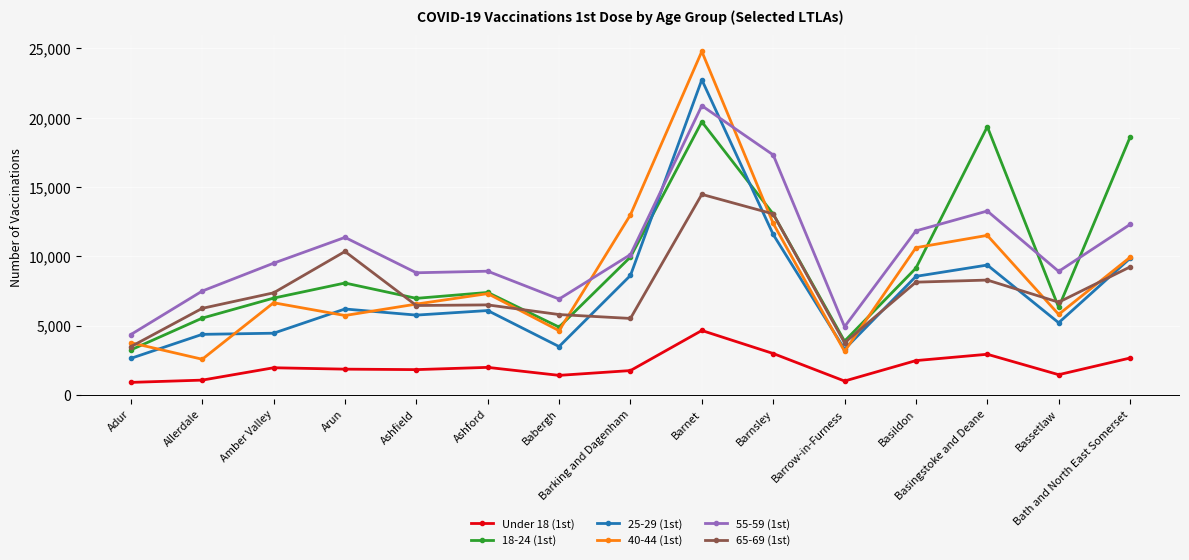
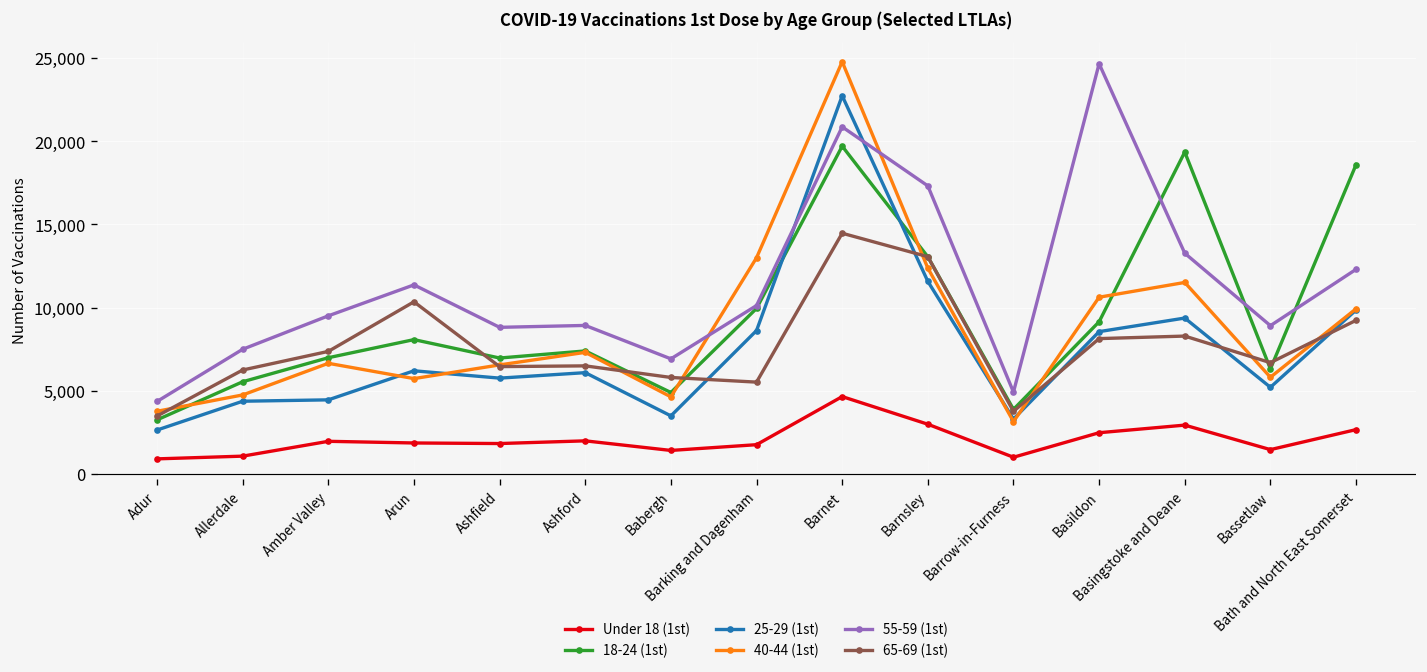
  {
    "Under 18 (1st)": {
      "Adur": "900",
      "Allerdale": "1,100",
      "Amber Valley": "2,000",
      "Arun": "1,900",
      "Ashfield": "1,800",
      "Ashford": "2,000",
      "Babergh": "1,400",
      "Barking and Dagenham": "1,800",
      "Barnet": "4,600",
      "Barnsley": "3,000",
      "Barrow-in-Furness": "1,000",
      "Basildon": "2,500",
      "Basingstoke and Deane": "2,900",
      "Bassetlaw": "1,500",
      "Bath and North East Somerset": "2,700"
    },
    "18-24 (1st)": {
      "Adur": "3,200",
      "Allerdale": "5,500",
      "Amber Valley": "7,000",
      "Arun": "8,100",
      "Ashfield": "7,000",
      "Babergh": "4,900",
      "Barnet": "19,700",
      "Basildon": "9,100",
      "Basingstoke and Deane": "19,400",
      "Bassetlaw": "6,300",
      "Bath and North East Somerset": "18,600"
    },
    "25-29 (1st)": {
      "Adur": "2,600",
      "Allerdale": "4,400",
      "Amber Valley": "4,400",
      "Arun": "6,200",
      "Ashfield": "5,800",
      "Ashford": "6,100",
      "Babergh": "3,500",
      "Barking and Dagenham": "8,600",
      "Barnet": "22,700",
      "Barnsley": "11,600",
      "Basildon": "8,600",
      "Basingstoke and Deane": "9,400",
      "Bassetlaw": "5,200"
    },
    "40-44 (1st)": {
      "Adur": "3,800",
-     "Allerdale": "2,600",
+     "Allerdale": "4,700",
      "Amber Valley": "6,600",
      "Arun": "5,700",
      "Babergh": "4,600",
      "Barking and Dagenham": "13,000",
      "Barnet": "24,800",
      "Barnsley": "12,400",
      "Basildon": "10,600",
      "Basingstoke and Deane": "11,500",
      "Bassetlaw": "5,800"
    },
    "55-59 (1st)": {
      "Adur": "4,400",
      "Allerdale": "7,500",
      "Amber Valley": "9,500",
      "Arun": "11,400",
      "Ashfield": "8,800",
      "Ashford": "8,900",
      "Babergh": "6,900",
      "Barnet": "20,900",
      "Barnsley": "17,300",
      "Barrow-in-Furness": "4,900",
-     "Basildon": "11,800",
+     "Basildon": "24,700",
      "Basingstoke and Deane": "13,300",
      "Bassetlaw": "8,900",
      "Bath and North East Somerset": "12,300"
    },
    "65-69 (1st)": {
      "Adur": "3,500",
      "Allerdale": "6,200",
      "Amber Valley": "7,400",
      "Arun": "10,300",
      "Ashford": "6,500",
      "Babergh": "5,800",
      "Barking and Dagenham": "5,500",
      "Barnet": "14,500",
      "Basildon": "8,100",
      "Basingstoke and Deane": "8,300",
      "Bassetlaw": "6,700",
      "Bath and North East Somerset": "9,200"
    }
  }
